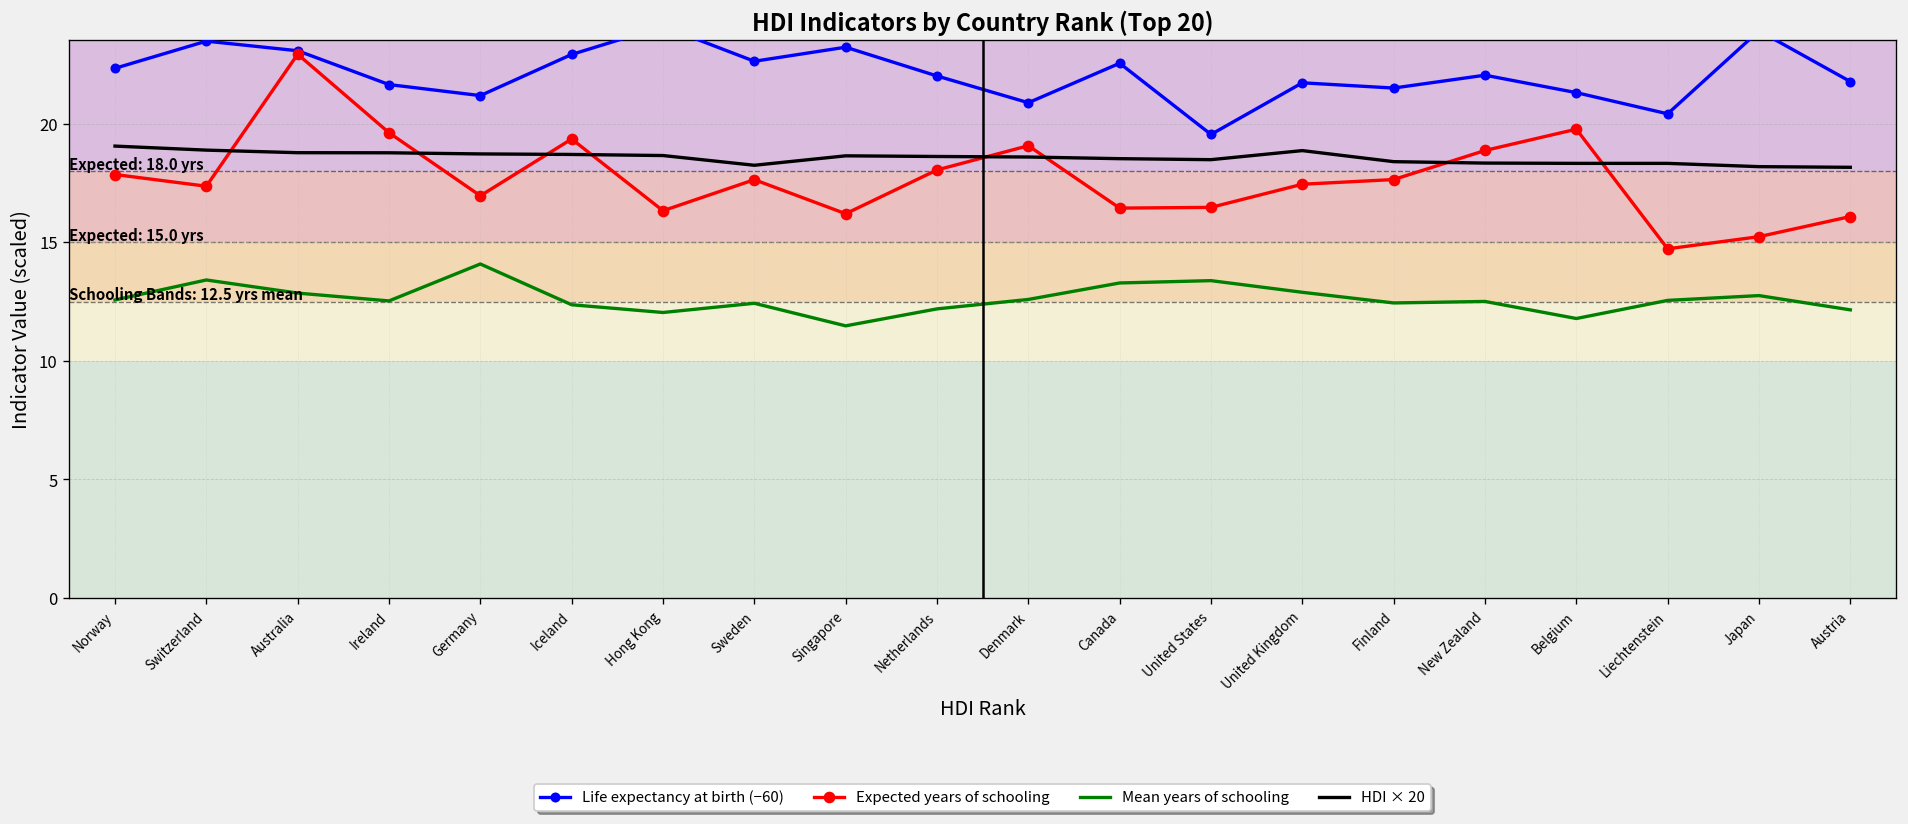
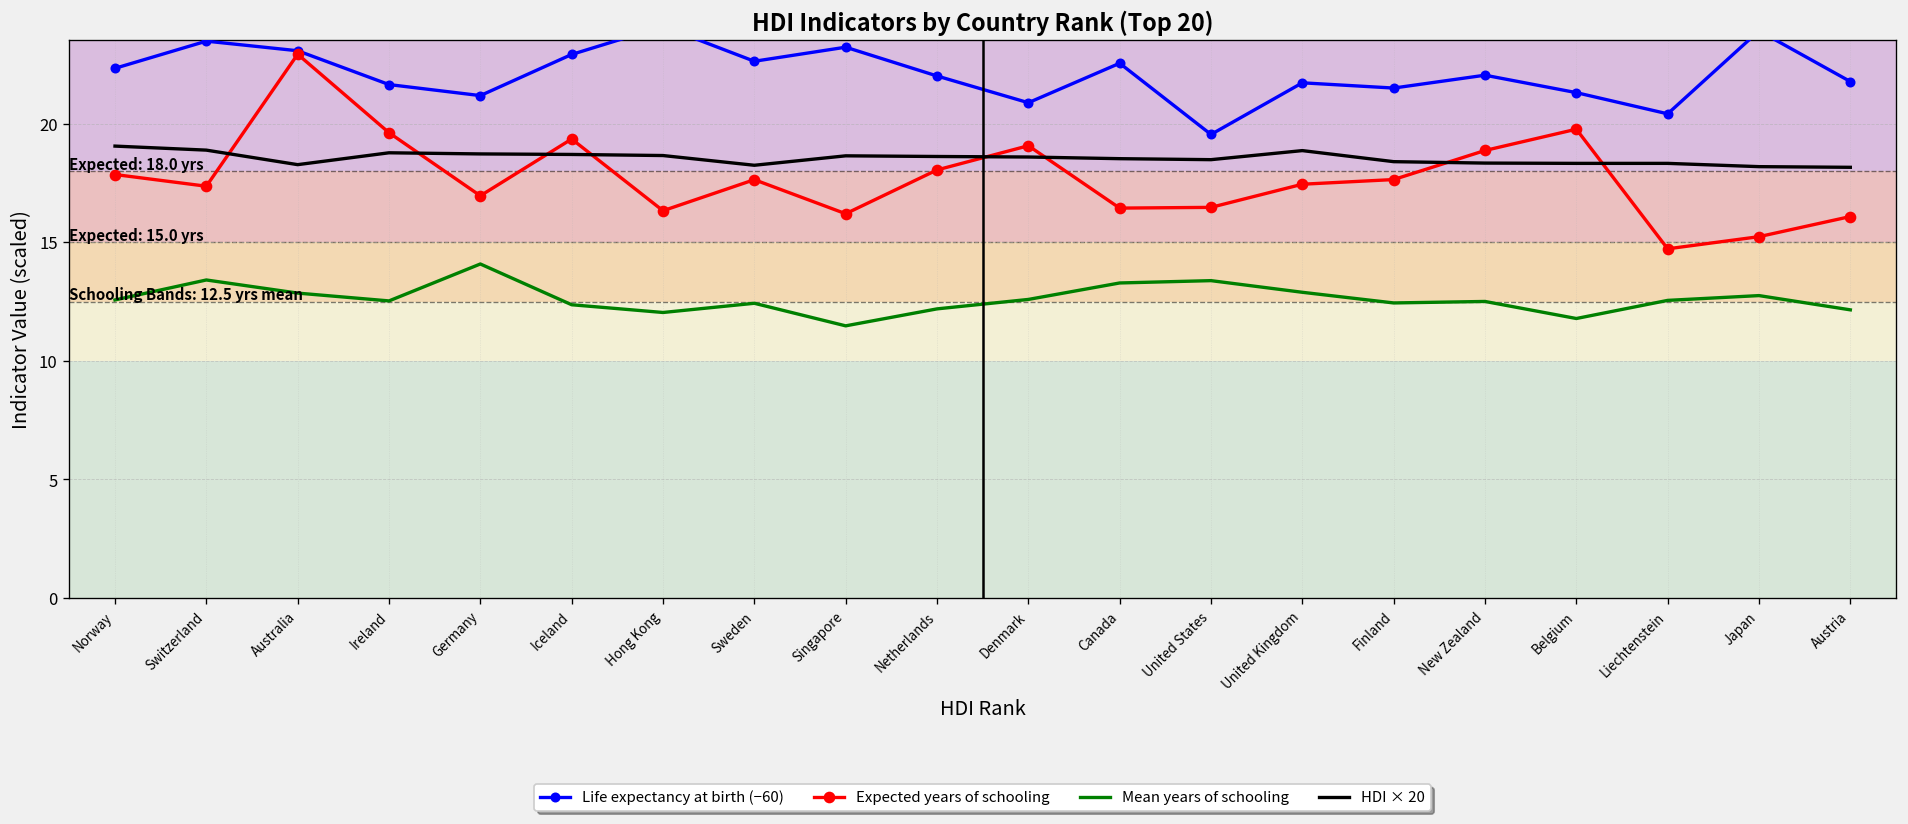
  {
    "Life expectancy at birth (−60)": {
      "Norway": 22.3,
      "Switzerland": 23.5,
      "Australia": 23.1,
      "Ireland": 21.6,
      "Germany": 21.2,
      "Iceland": 22.9,
      "Sweden": 22.6,
      "Singapore": 23.2,
      "Netherlands": 22.0,
      "Denmark": 20.9,
      "Canada": 22.5,
      "United States": 19.5,
      "United Kingdom": 21.7,
      "Finland": 21.5,
      "New Zealand": 22.0,
      "Belgium": 21.3,
      "Liechtenstein": 20.4,
      "Austria": 21.8
    },
    "Expected years of schooling": {
      "Switzerland": 17.4,
      "Australia": 22.9,
      "Ireland": 19.6,
      "Germany": 17.0,
      "Iceland": 19.3,
      "Hong Kong": 16.3,
      "Sweden": 17.6,
      "Singapore": 16.2,
      "Netherlands": 18.0,
      "Denmark": 19.1,
      "Canada": 16.4,
      "United States": 16.5,
      "United Kingdom": 17.4,
      "Finland": 17.6,
      "New Zealand": 18.9,
      "Belgium": 19.8,
      "Liechtenstein": 14.7,
      "Japan": 15.2,
      "Austria": 16.1
    },
    "Mean years of schooling": {
      "Switzerland": 13.4,
      "Ireland": 12.5,
      "Germany": 14.1,
      "Iceland": 12.4,
      "Hong Kong": 12.0,
      "Sweden": 12.4,
      "Singapore": 11.5,
      "Netherlands": 12.2,
      "Denmark": 12.6,
      "Canada": 13.3,
      "United States": 13.4,
      "United Kingdom": 12.9,
      "Finland": 12.4,
      "New Zealand": 12.5,
      "Belgium": 11.8,
      "Liechtenstein": 12.5,
      "Japan": 12.8,
      "Austria": 12.1
    },
    "HDI × 20": {
      "Norway": 19.1,
      "Switzerland": 18.9,
-     "Australia": 18.8,
+     "Australia": 18.3,
      "Ireland": 18.8,
      "Germany": 18.7,
      "Iceland": 18.7,
      "Hong Kong": 18.7,
      "Sweden": 18.2,
      "Singapore": 18.6,
      "Netherlands": 18.6,
      "Denmark": 18.6,
      "Canada": 18.5,
      "United States": 18.5,
      "United Kingdom": 18.9,
      "Finland": 18.4,
      "New Zealand": 18.3,
      "Belgium": 18.3,
      "Liechtenstein": 18.3,
      "Japan": 18.2,
      "Austria": 18.2
    }
  }
